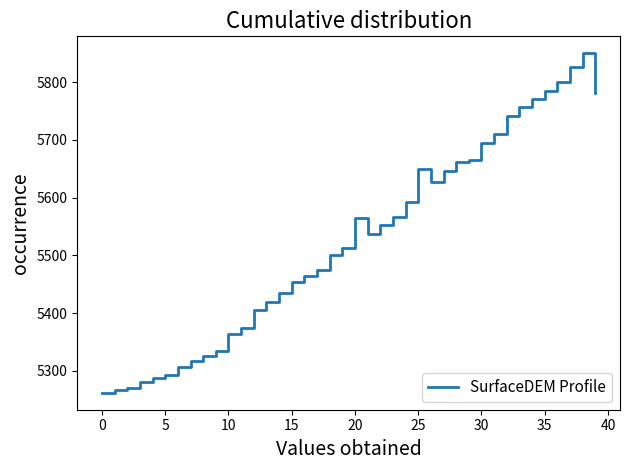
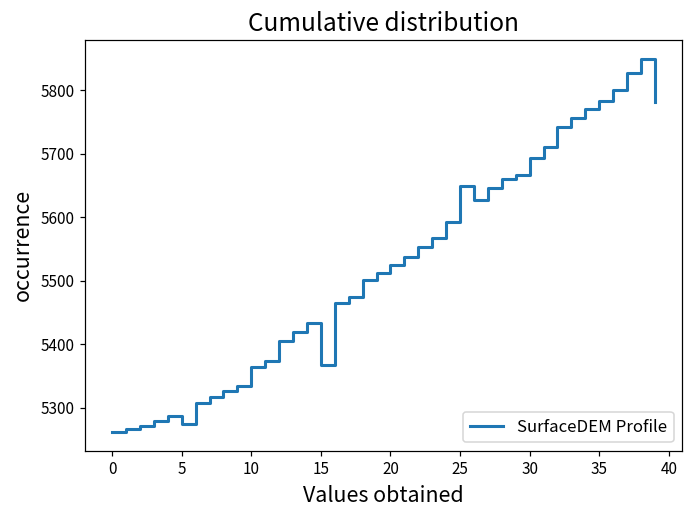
  {
    "0": 5260,
-   "5": 5290,
+   "5": 5280,
    "10": 5360,
-   "15": 5450,
-   "20": 5570,
+   "15": 5370,
+   "20": 5530,
    "25": 5650,
    "30": 5690,
    "35": 5780
  }
